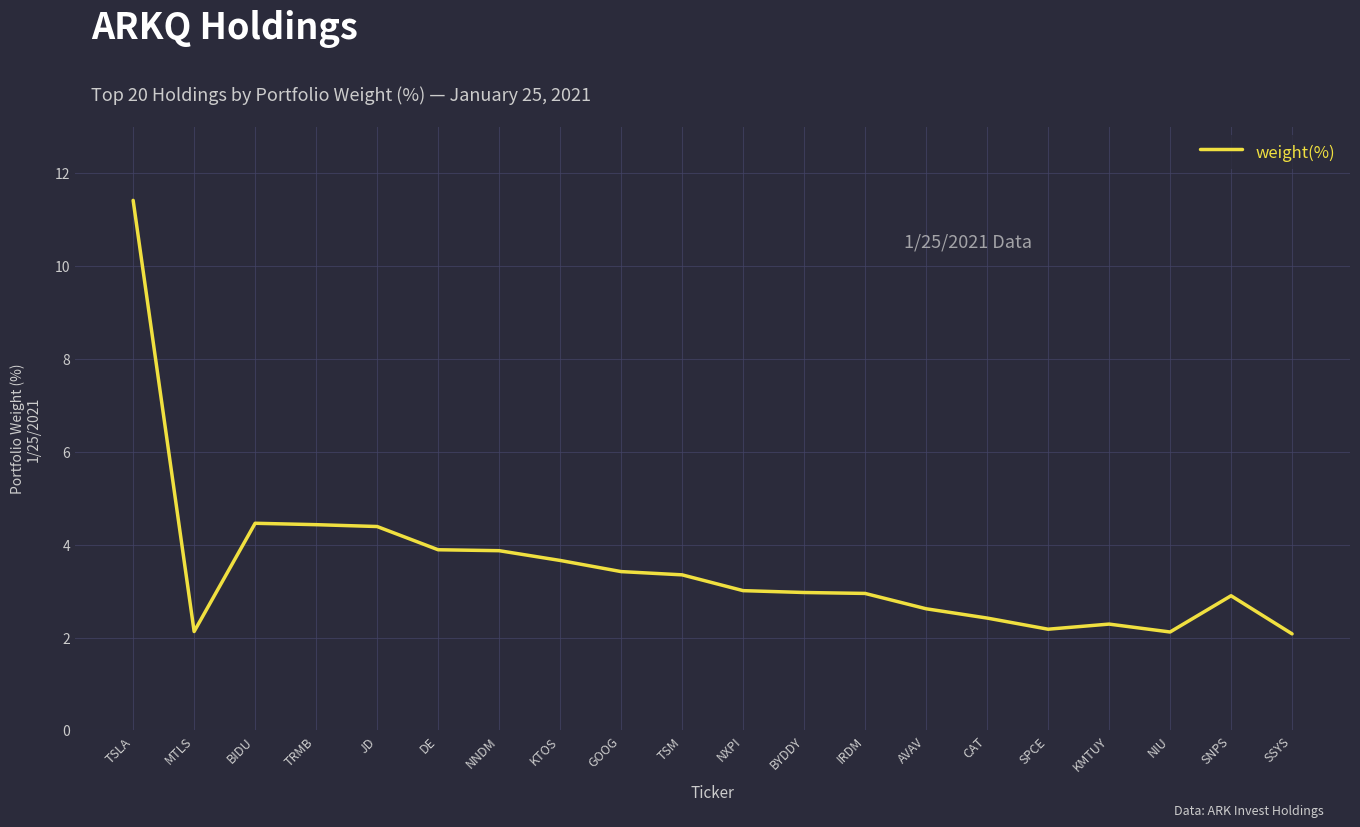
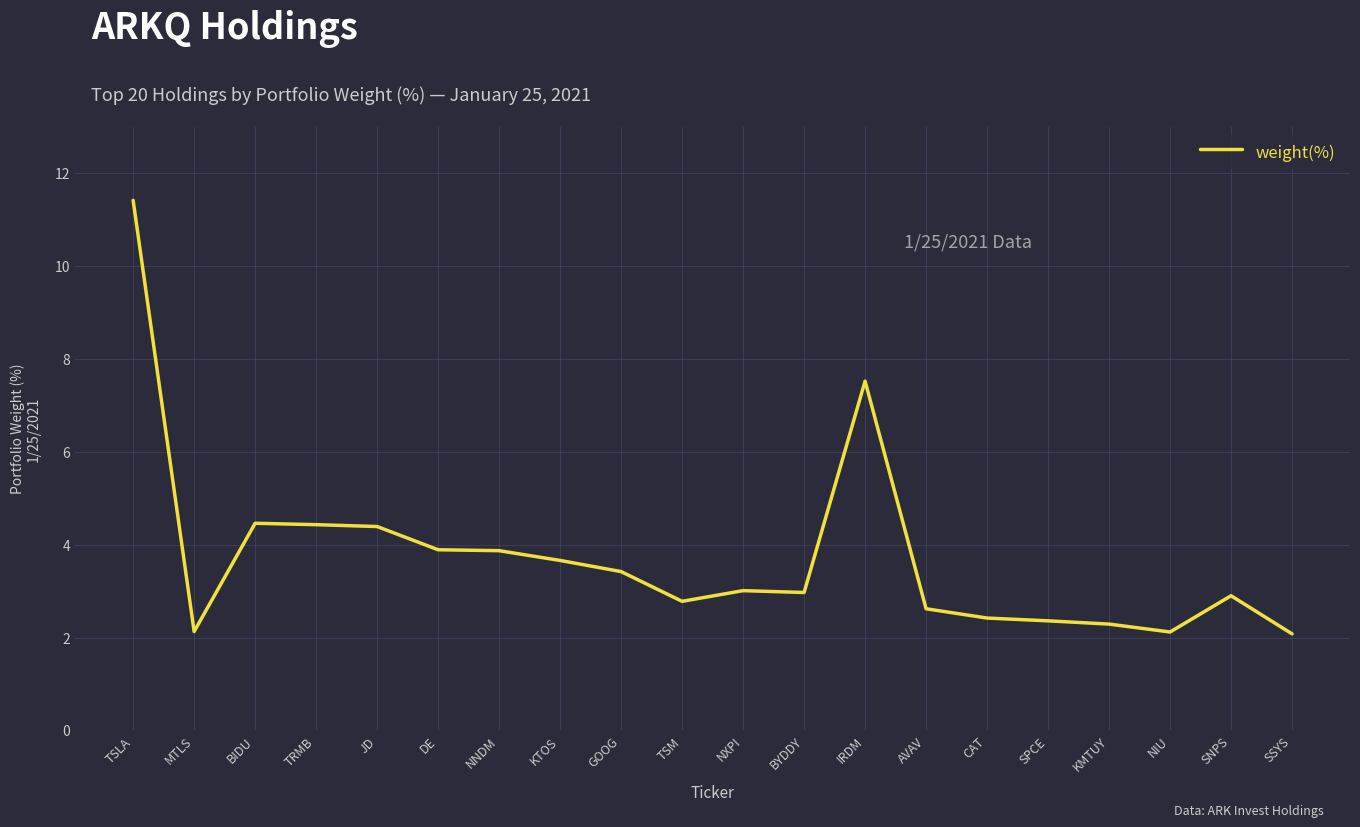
  {
    "TSLA": 11.4,
    "MTLS": 2.1,
    "BIDU": 4.5,
    "TRMB": 4.4,
    "JD": 4.4,
    "DE": 3.9,
    "NNDM": 3.9,
    "KTOS": 3.7,
    "GOOG": 3.4,
-   "TSM": 3.4,
+   "TSM": 2.8,
    "NXPI": 3.0,
    "BYDDY": 3.0,
-   "IRDM": 3.0,
+   "IRDM": 7.5,
    "AVAV": 2.6,
    "CAT": 2.4,
-   "SPCE": 2.2,
+   "SPCE": 2.4,
    "KMTUY": 2.3,
    "NIU": 2.1,
    "SNPS": 2.9,
    "SSYS": 2.1
  }
